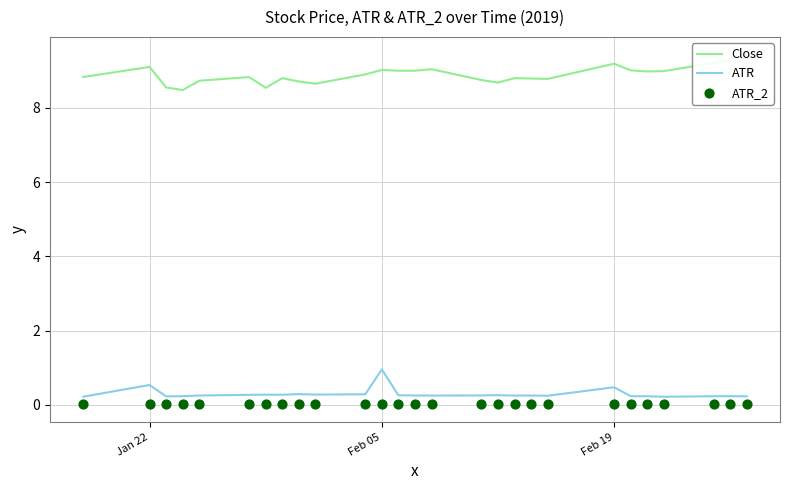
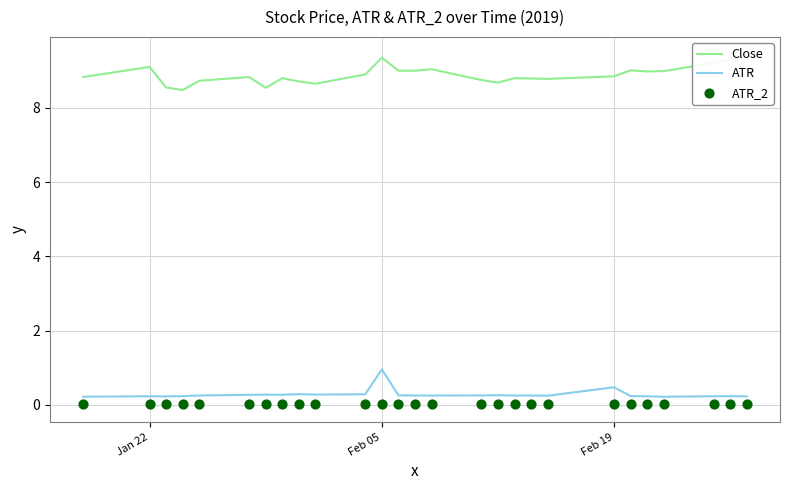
  {
    "Close": {
      "Jan 22": 9.1,
-     "Feb 05": 9.0,
-     "Feb 19": 9.2
+     "Feb 05": 9.3,
+     "Feb 19": 8.9
    },
    "ATR": {
-     "Jan 22": 0.5,
+     "Jan 22": 0.2,
      "Feb 05": 1.0,
      "Feb 19": 0.5
    }
  }
